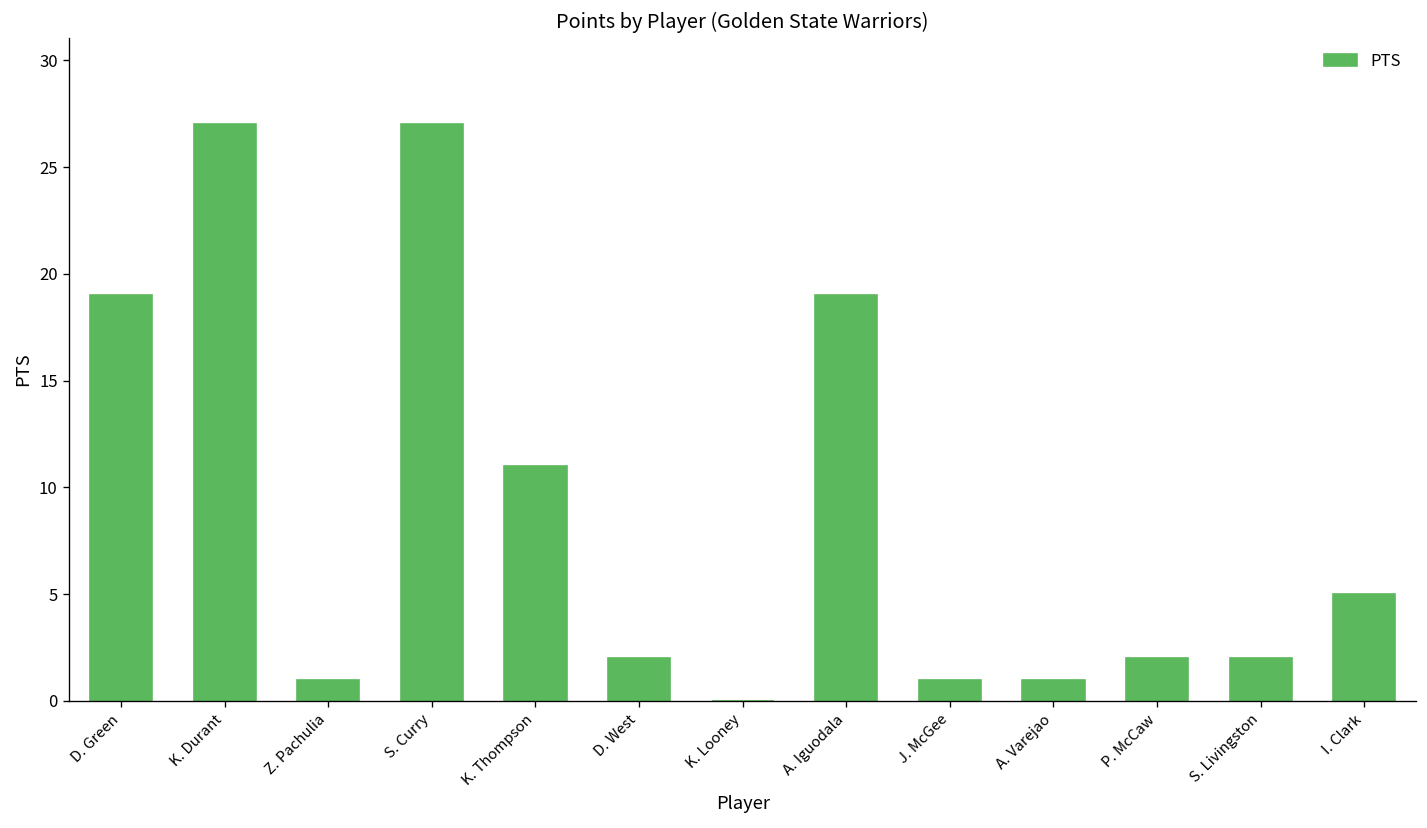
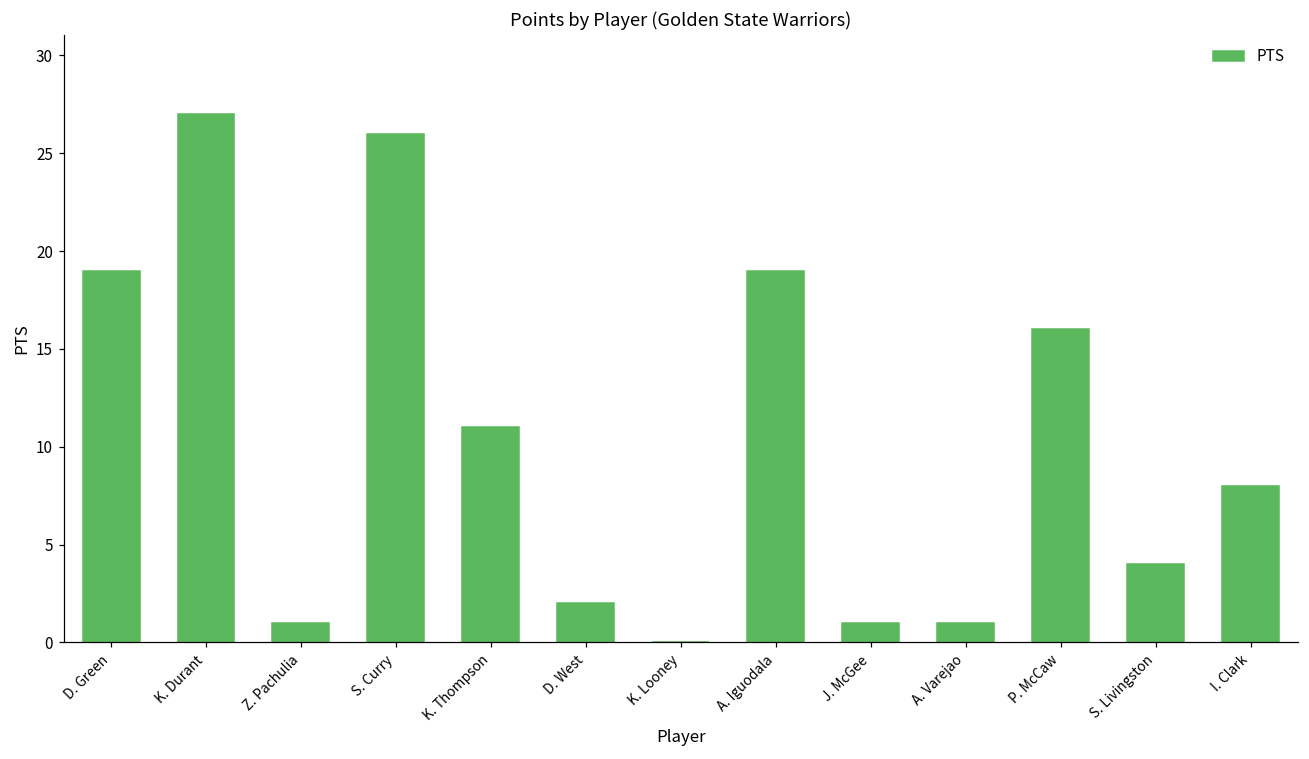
  {
    "D. Green": 19,
    "K. Durant": 27,
    "Z. Pachulia": 1,
-   "S. Curry": 27,
+   "S. Curry": 26,
    "K. Thompson": 11,
    "D. West": 2,
    "K. Looney": 0,
    "A. Iguodala": 19,
    "J. McGee": 1,
    "A. Varejao": 1,
-   "P. McCaw": 2,
-   "S. Livingston": 2,
-   "I. Clark": 5
+   "P. McCaw": 16,
+   "S. Livingston": 4,
+   "I. Clark": 8
  }
